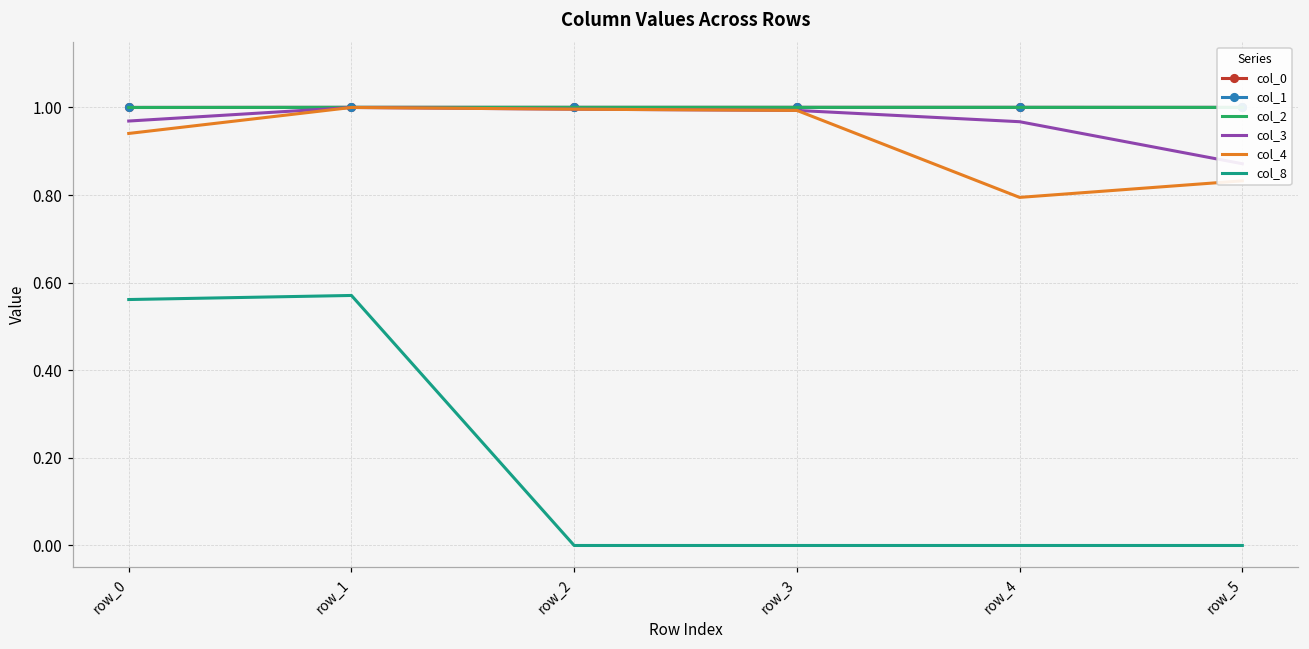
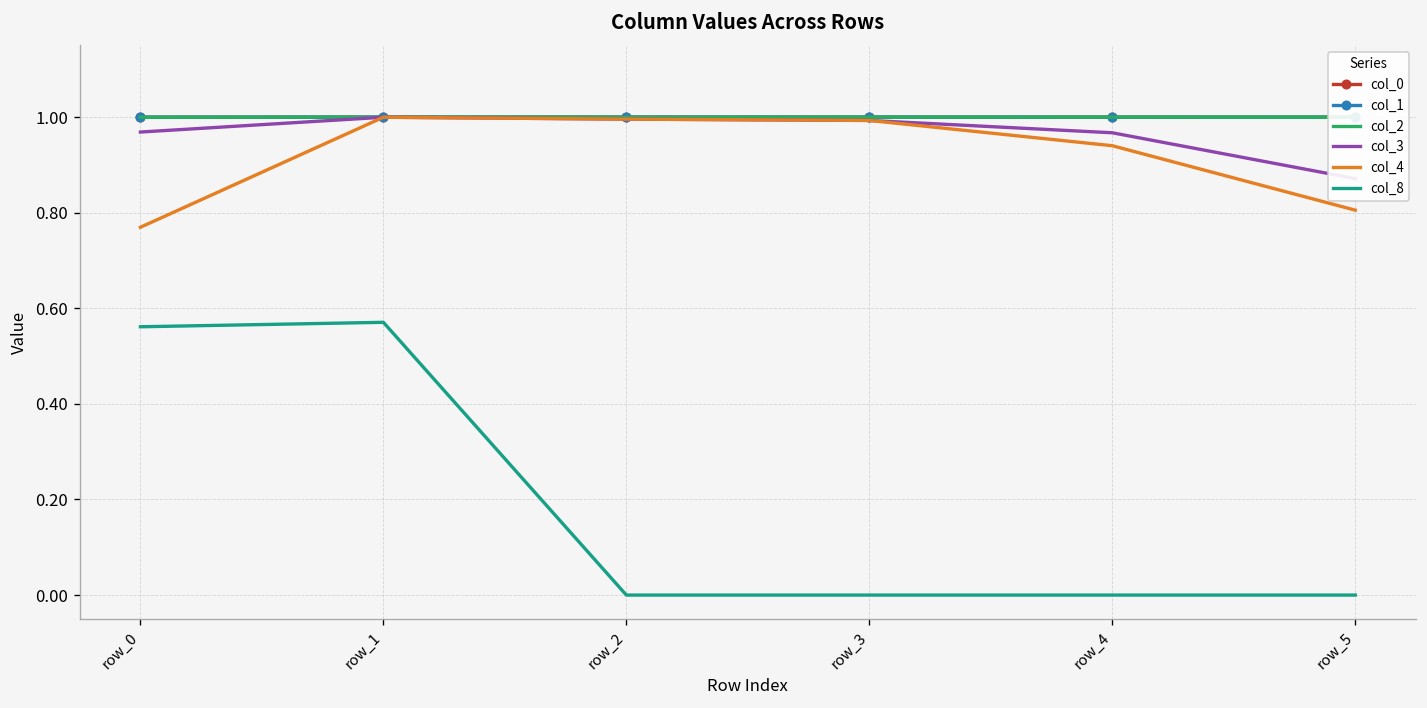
  {
    "col_3": {
      "row_0": 0.97,
      "row_4": 0.97
    },
    "col_4": {
-     "row_0": 0.94,
-     "row_4": 0.79,
-     "row_5": 0.83
+     "row_0": 0.77,
+     "row_4": 0.94,
+     "row_5": 0.81
    }
  }
